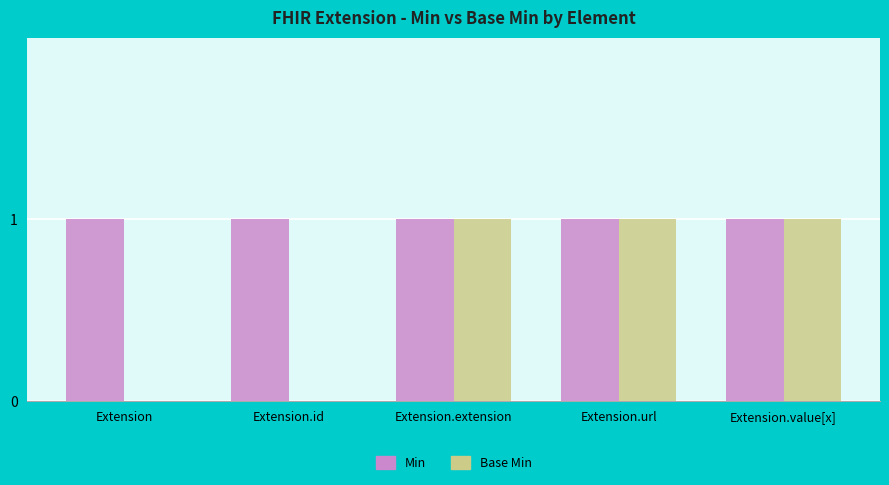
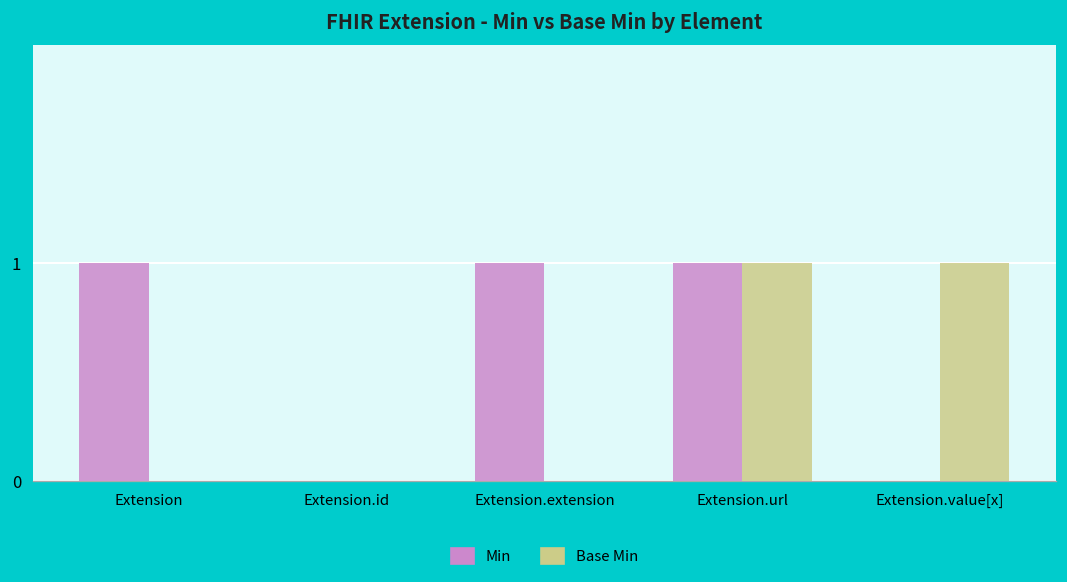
  {
    "Min": {
      "Extension": 1,
-     "Extension.id": 1,
+     "Extension.id": 0,
      "Extension.extension": 1,
      "Extension.url": 1,
-     "Extension.value[x]": 1
+     "Extension.value[x]": 0
    },
    "Base Min": {
      "Extension": 0,
      "Extension.id": 0,
-     "Extension.extension": 1,
+     "Extension.extension": 0,
      "Extension.url": 1,
      "Extension.value[x]": 1
    }
  }
